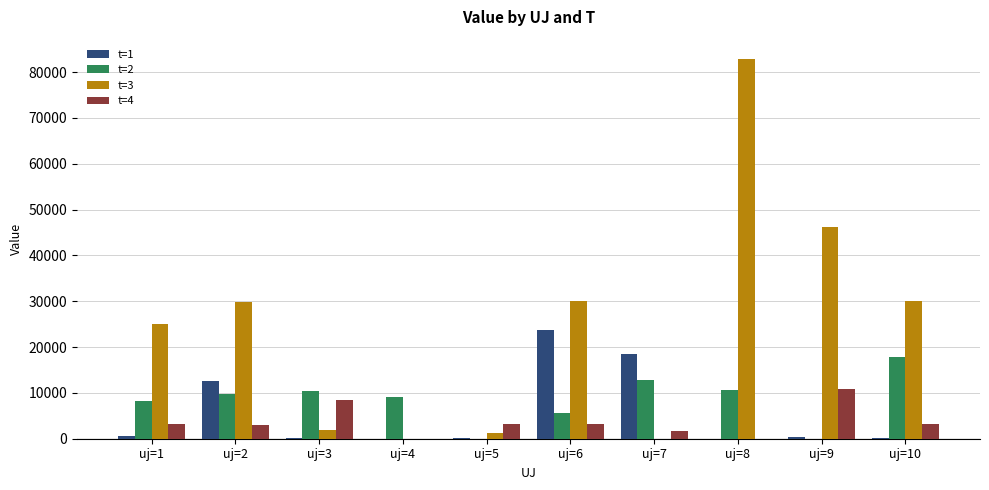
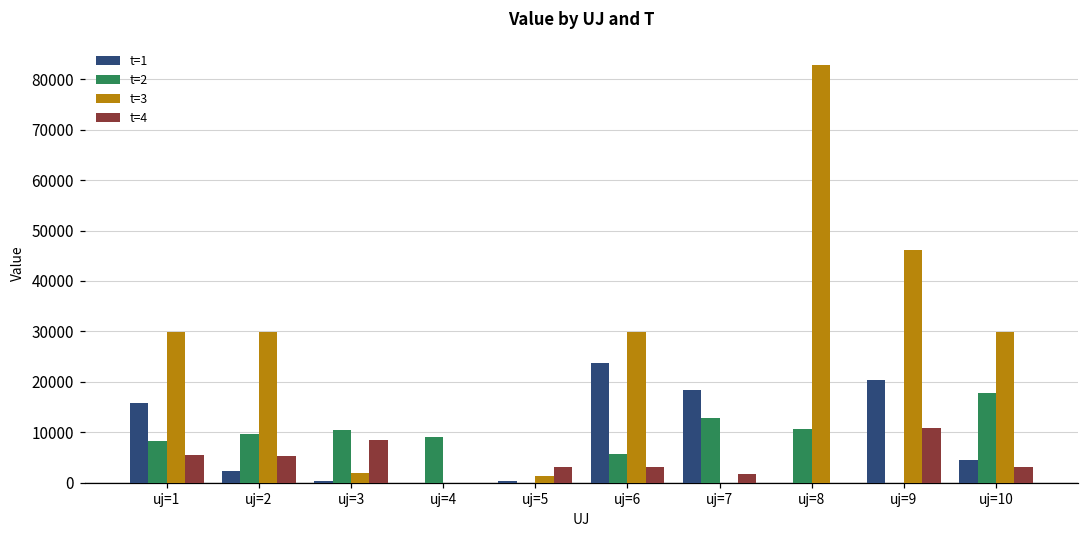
  {
    "t=1": {
-     "uj=1": 1000,
-     "uj=2": 13000,
+     "uj=1": 16000,
+     "uj=2": 2000,
      "uj=4": 0,
      "uj=6": 24000,
      "uj=7": 18000,
      "uj=8": 0,
-     "uj=9": 0,
-     "uj=10": 0
+     "uj=9": 20000,
+     "uj=10": 4000
    },
    "t=2": {
      "uj=1": 8000,
      "uj=2": 10000,
      "uj=3": 11000,
      "uj=4": 9000,
      "uj=5": 0,
      "uj=6": 6000,
      "uj=7": 13000,
      "uj=8": 11000,
      "uj=9": 0,
      "uj=10": 18000
    },
    "t=3": {
-     "uj=1": 25000,
+     "uj=1": 30000,
      "uj=2": 30000,
      "uj=3": 2000,
      "uj=4": 0,
      "uj=5": 1000,
      "uj=6": 30000,
      "uj=7": 0,
      "uj=8": 83000,
      "uj=9": 46000,
      "uj=10": 30000
    },
    "t=4": {
-     "uj=1": 3000,
-     "uj=2": 3000,
+     "uj=1": 5000,
+     "uj=2": 5000,
      "uj=3": 9000,
      "uj=4": 0,
      "uj=5": 3000,
      "uj=6": 3000,
      "uj=7": 2000,
      "uj=8": 0,
      "uj=9": 11000,
      "uj=10": 3000
    }
  }
